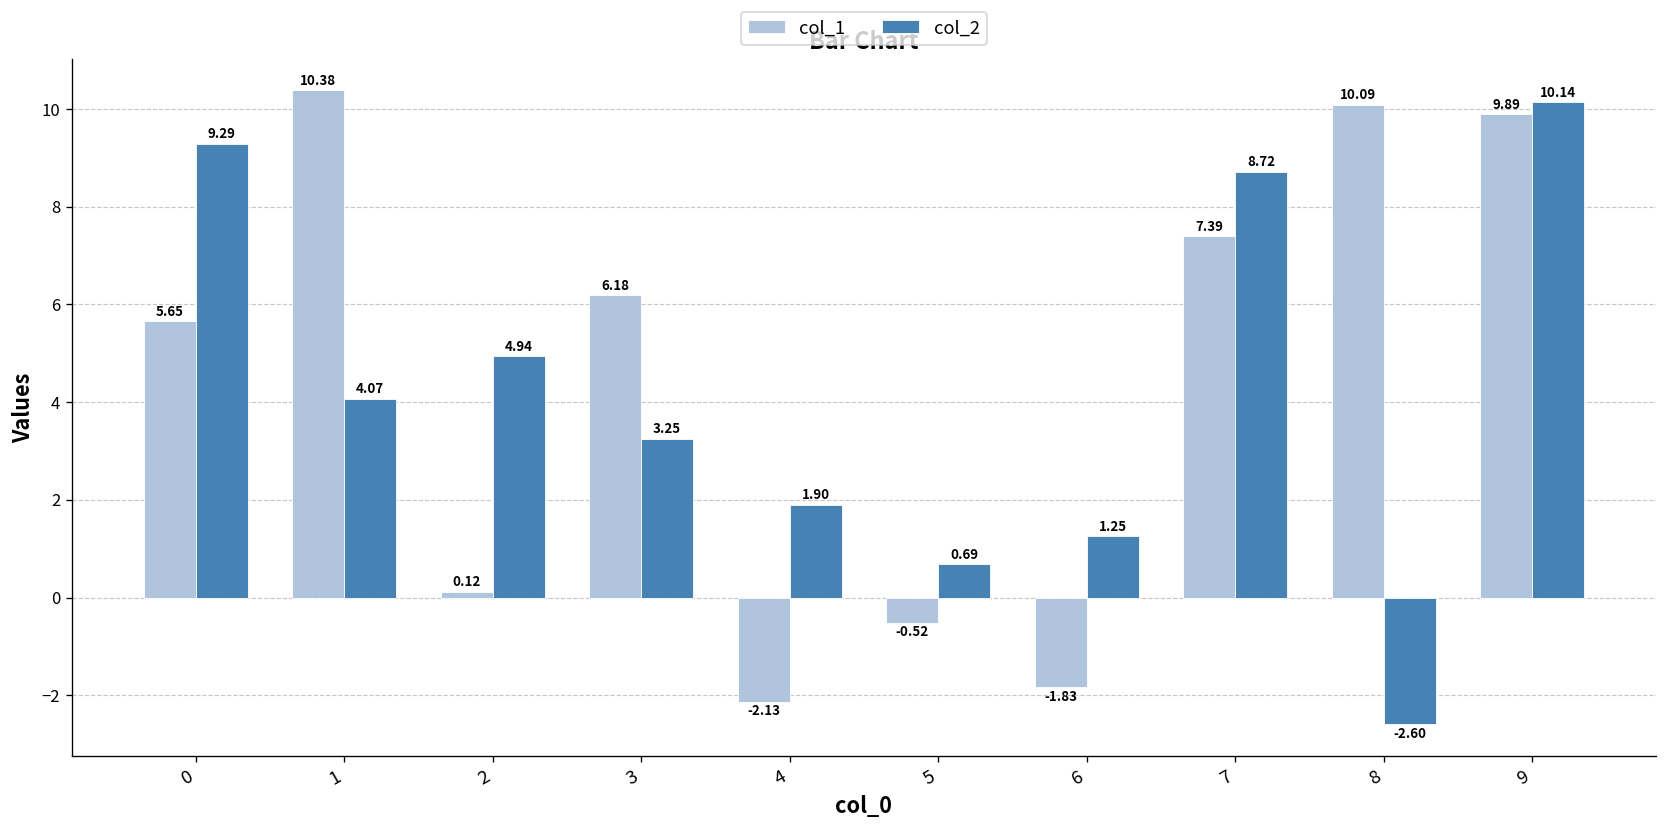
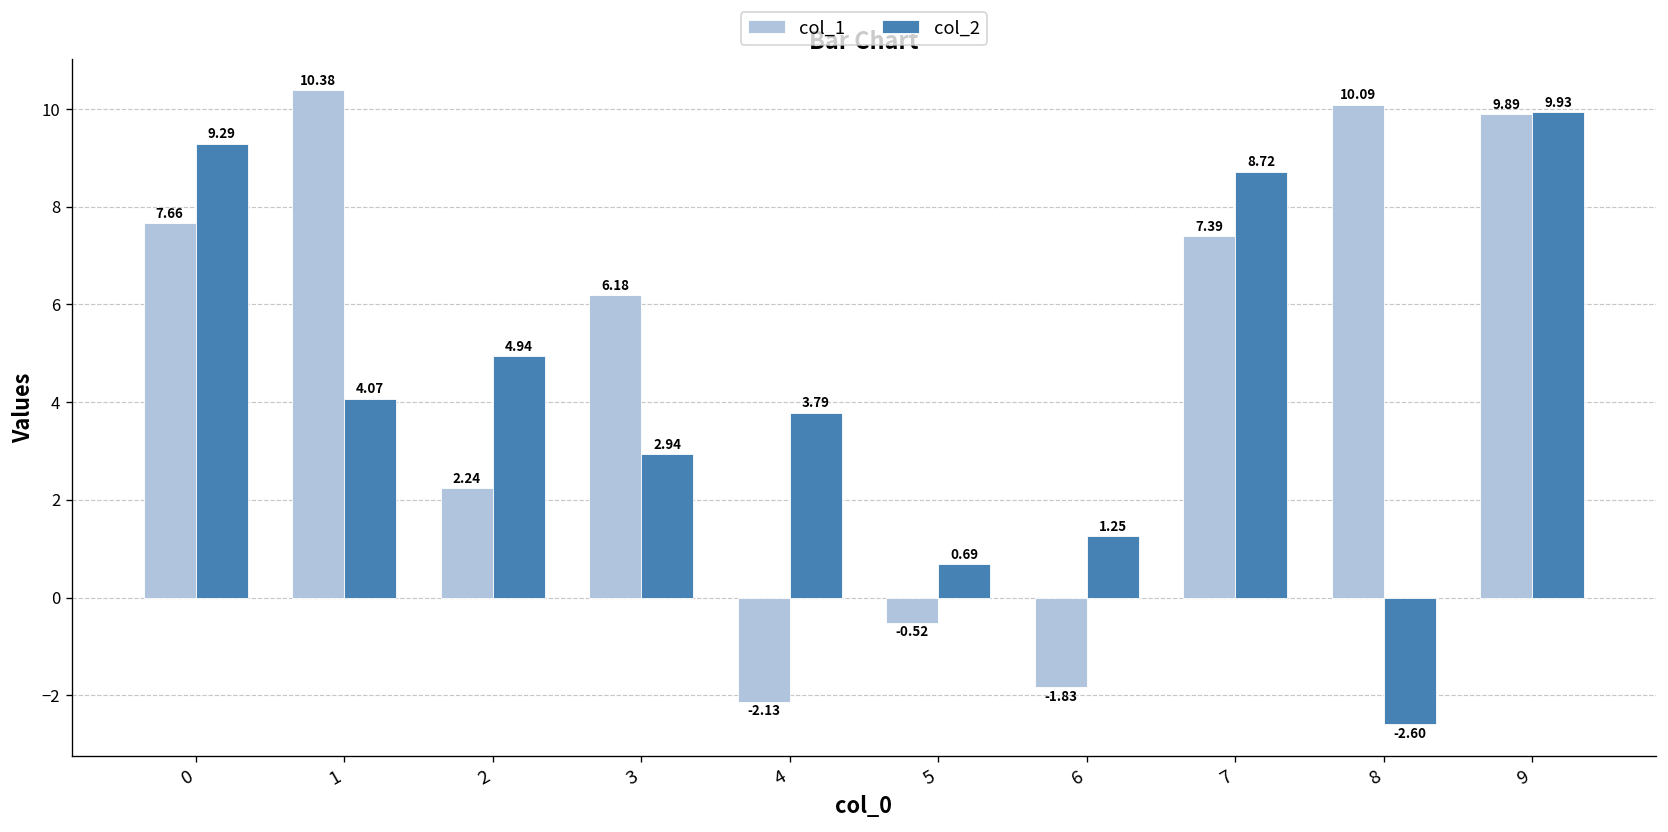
  {
    "col_1": {
-     "0": 5.65,
+     "0": 7.66,
      "1": 10.38,
-     "2": 0.12,
+     "2": 2.24,
      "3": 6.18,
      "4": -2.13,
      "5": -0.52,
      "6": -1.83,
      "7": 7.39,
      "8": 10.09,
      "9": 9.89
    },
    "col_2": {
      "0": 9.29,
      "1": 4.07,
      "2": 4.94,
-     "3": 3.25,
-     "4": 1.90,
+     "3": 2.94,
+     "4": 3.79,
      "5": 0.69,
      "6": 1.25,
      "7": 8.72,
      "8": -2.60,
-     "9": 10.14
+     "9": 9.93
    }
  }
